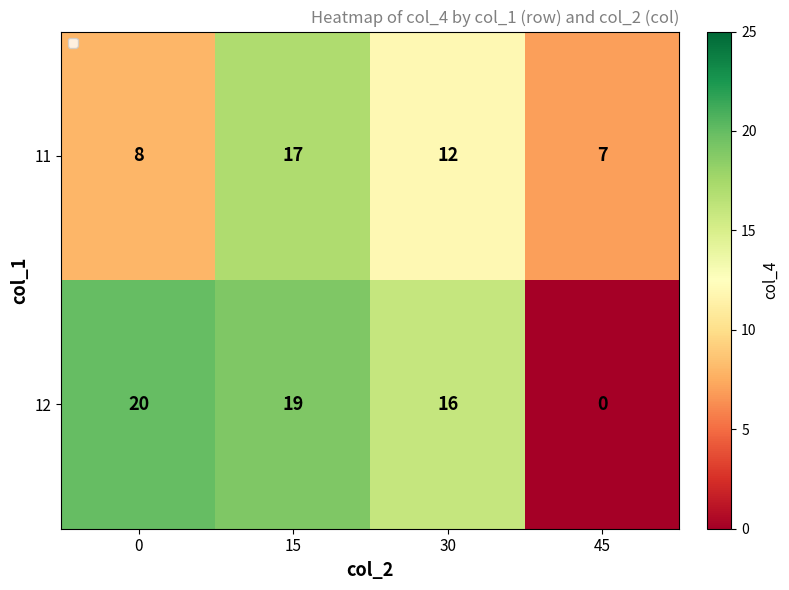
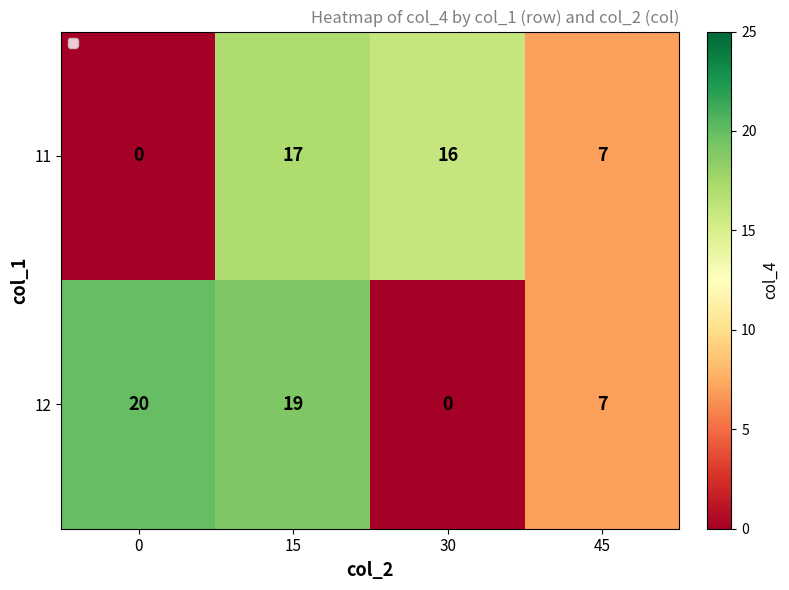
  {
    "11": {
-     "0": 8,
+     "0": 0,
      "15": 17,
-     "30": 12,
+     "30": 16,
      "45": 7
    },
    "12": {
      "0": 20,
      "15": 19,
-     "30": 16,
-     "45": 0
+     "30": 0,
+     "45": 7
    }
  }
